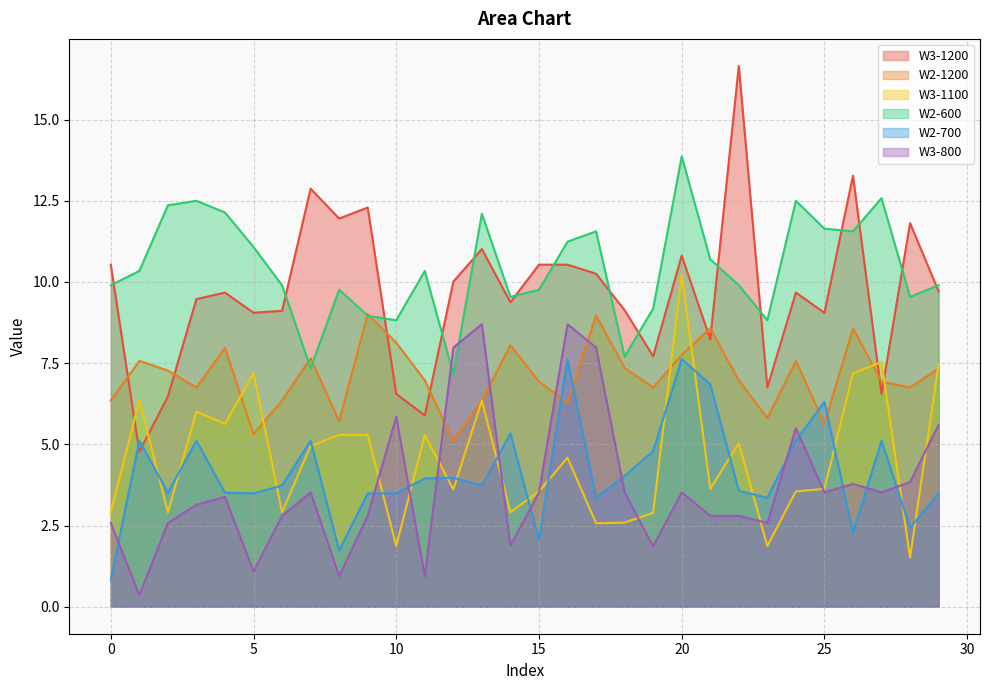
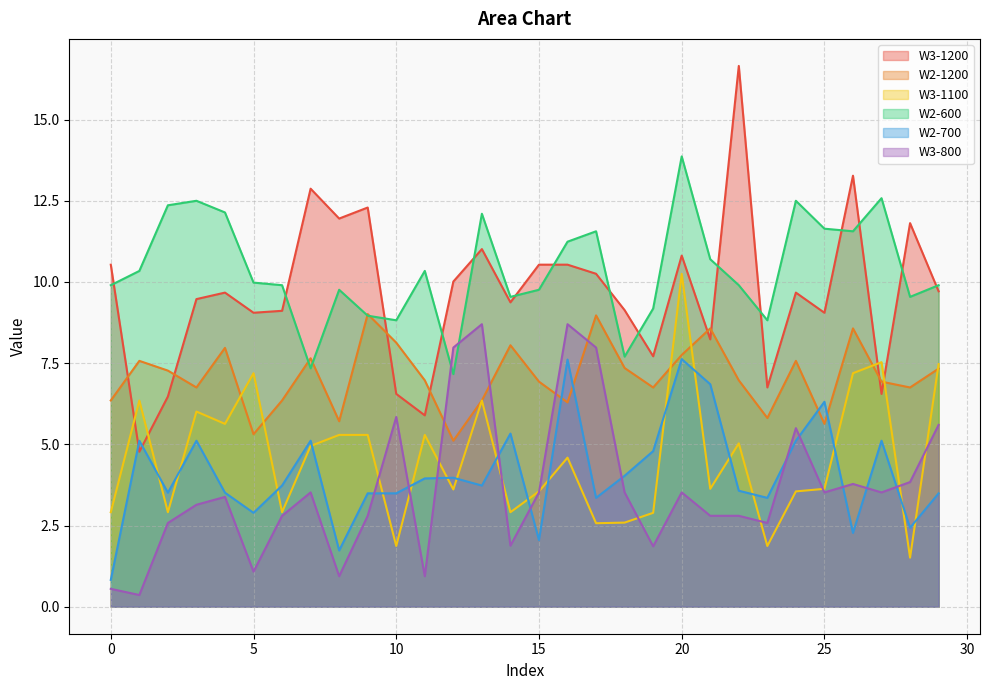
  {
    "W2-600": {
      "0": 9.9,
-     "5": 11.1,
+     "5": 10.0,
      "10": 8.8,
      "15": 9.8,
      "20": 13.9,
      "25": 11.6
    },
    "W2-700": {
      "0": 0.8,
-     "5": 3.5,
+     "5": 2.9,
      "10": 3.5,
      "15": 2.1,
      "20": 7.6,
      "25": 6.3
    },
    "W3-800": {
-     "0": 2.6,
+     "0": 0.5,
      "5": 1.1,
      "10": 5.8,
      "20": 3.5,
      "25": 3.5
    }
  }
